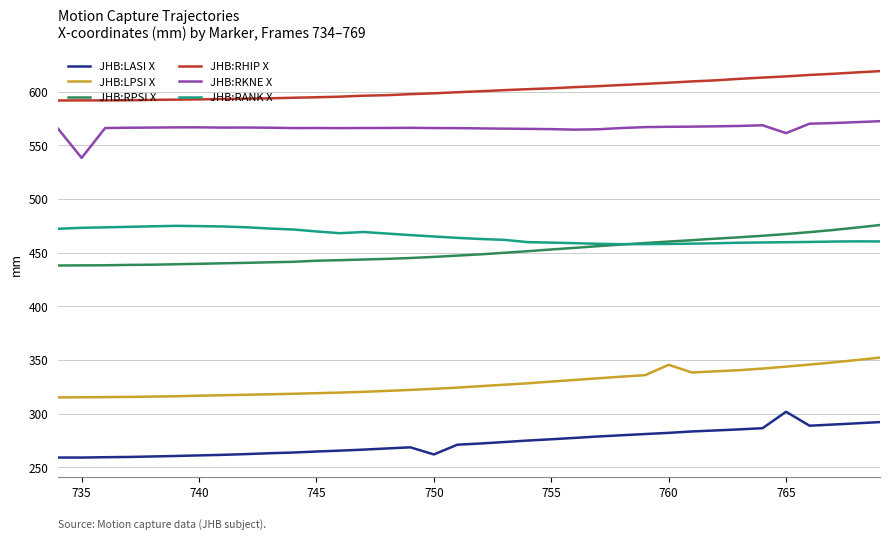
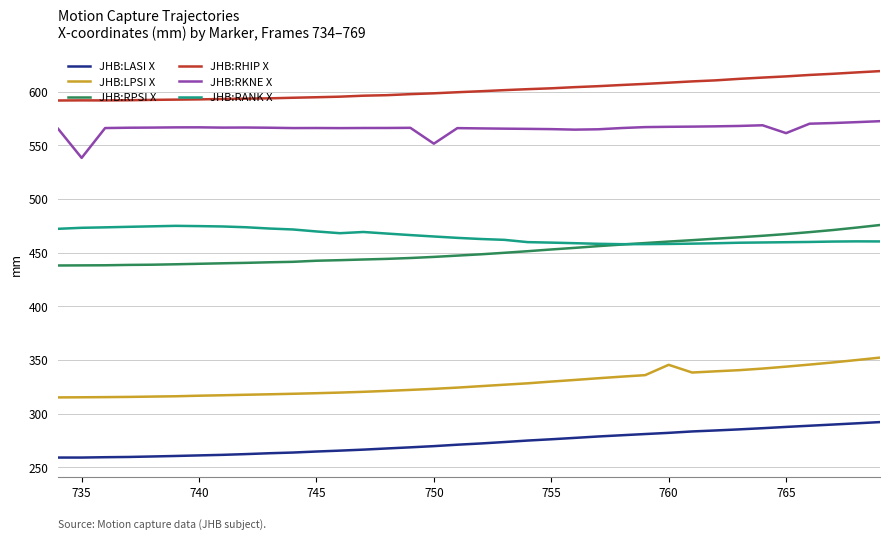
  {
    "JHB:LASI X": {
      "735": 259,
      "740": 261,
      "745": 265,
-     "750": 262,
+     "750": 270,
      "755": 276,
      "760": 282,
-     "765": 302
+     "765": 288
    },
    "JHB:LPSI X": {
      "735": 315,
      "740": 317,
      "745": 319,
      "750": 323,
      "755": 330,
      "760": 346,
      "765": 344
    },
    "JHB:RHIP X": {
      "735": 592,
      "740": 593,
      "745": 595,
      "750": 599,
      "755": 603,
      "760": 609,
      "765": 614
    },
    "JHB:RKNE X": {
      "735": 538,
      "740": 567,
      "745": 566,
-     "750": 566,
+     "750": 552,
      "755": 565,
      "760": 567,
      "765": 562
    }
  }
